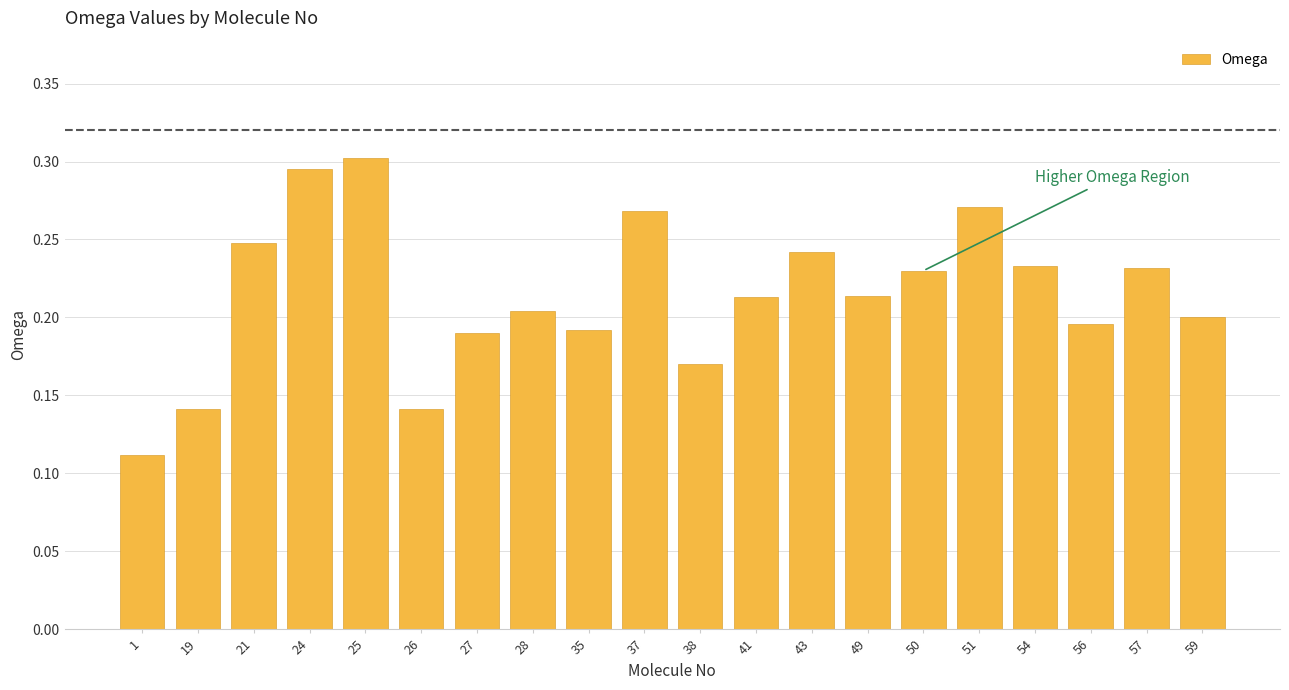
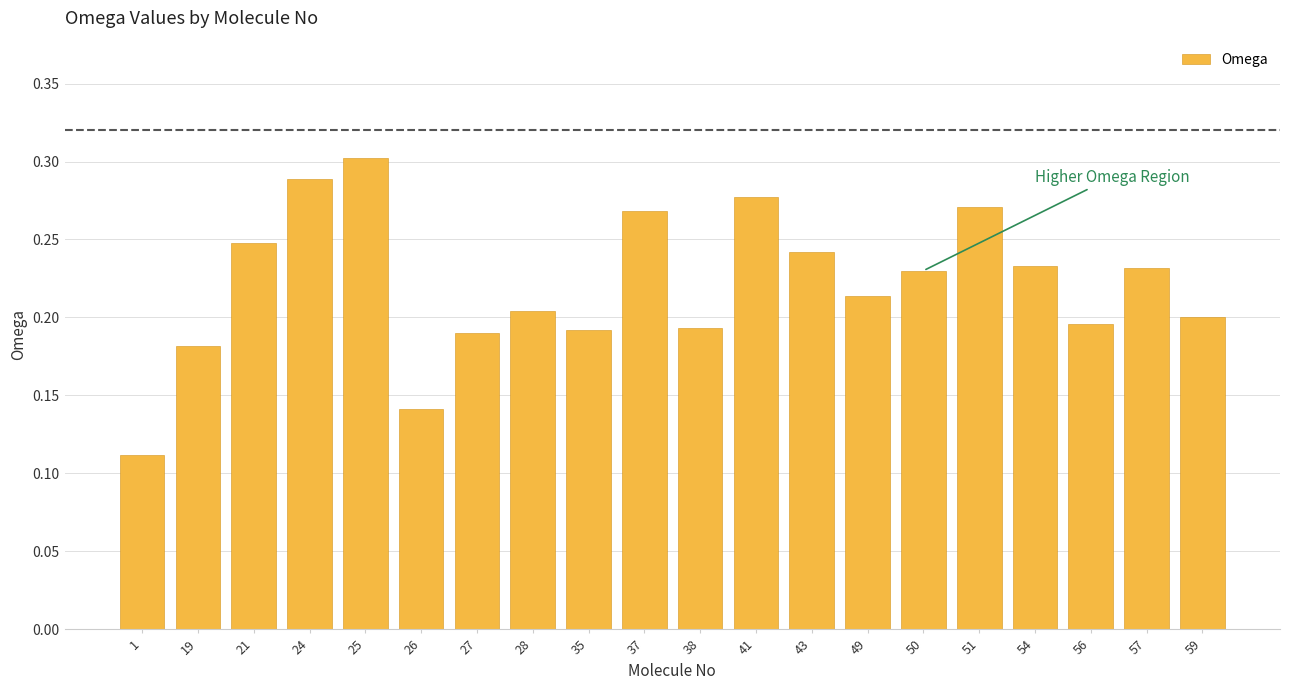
  {
    "1": 0.112,
-   "19": 0.141,
+   "19": 0.182,
    "21": 0.248,
-   "24": 0.295,
+   "24": 0.289,
    "25": 0.302,
    "26": 0.141,
    "27": 0.190,
    "28": 0.204,
    "35": 0.192,
    "37": 0.268,
-   "38": 0.170,
-   "41": 0.213,
+   "38": 0.193,
+   "41": 0.277,
    "43": 0.242,
    "49": 0.214,
    "50": 0.230,
    "51": 0.271,
    "54": 0.233,
    "56": 0.196,
    "57": 0.232,
    "59": 0.200
  }
